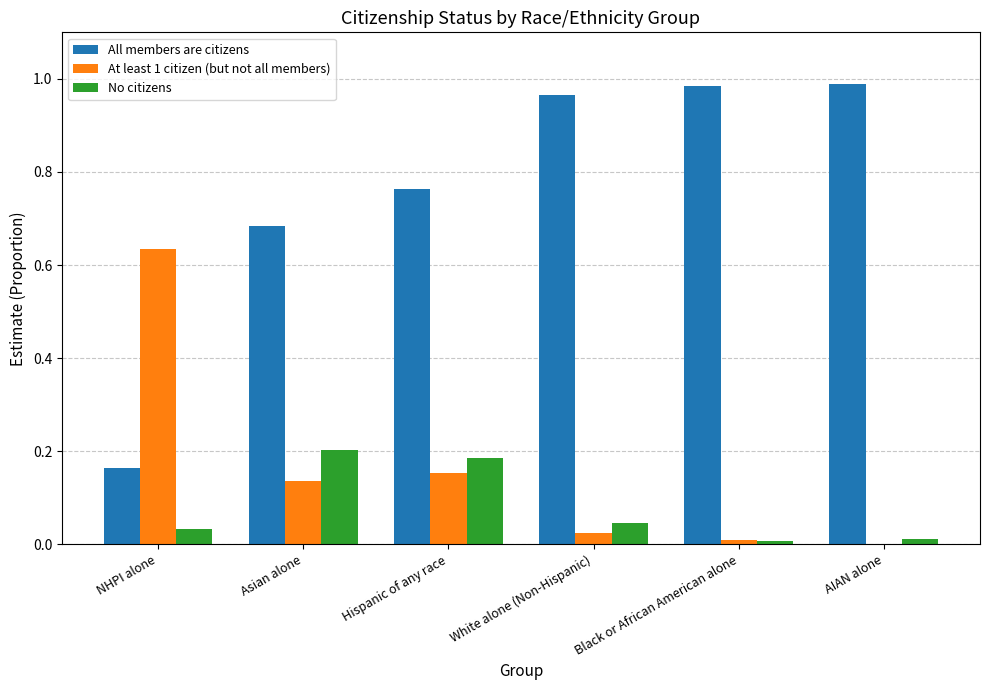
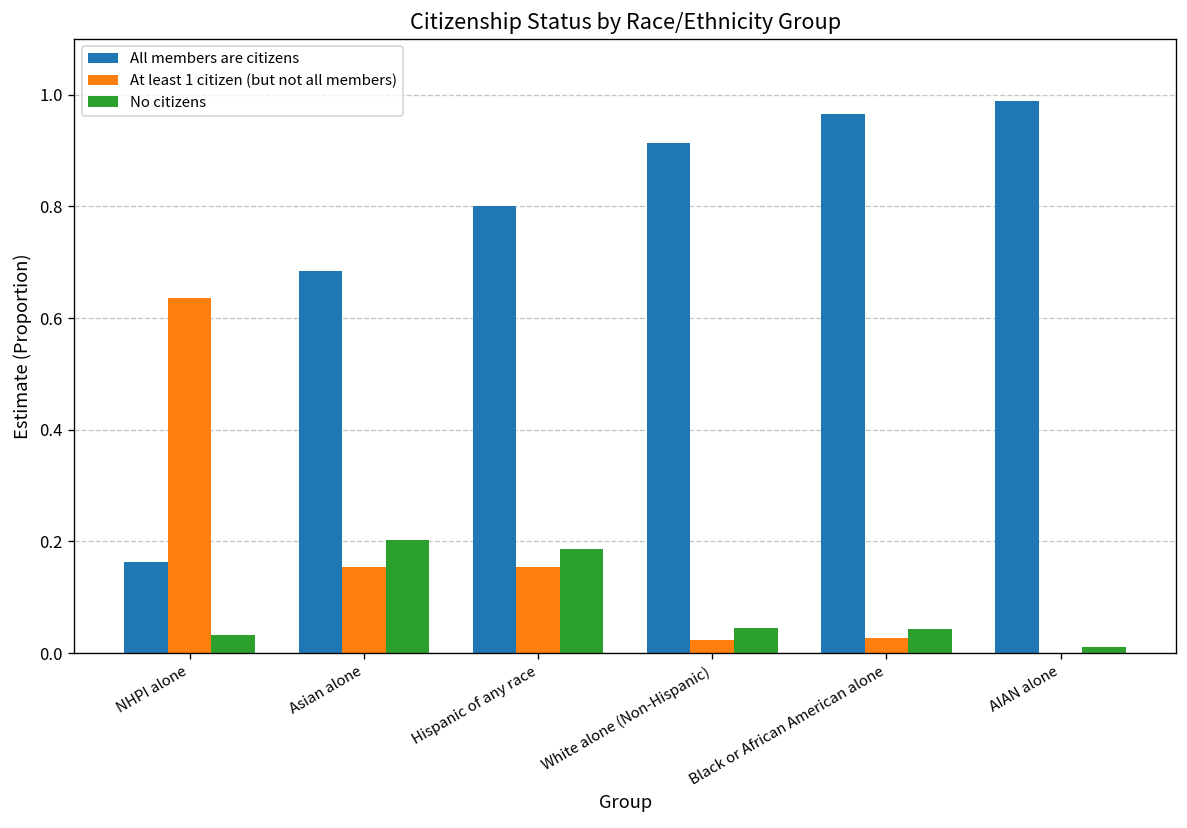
  {
    "All members are citizens": {
      "NHPI alone": 0.16,
      "Asian alone": 0.68,
-     "Hispanic of any race": 0.76,
-     "White alone (Non-Hispanic)": 0.97,
-     "Black or African American alone": 0.98,
+     "Hispanic of any race": 0.80,
+     "White alone (Non-Hispanic)": 0.91,
+     "Black or African American alone": 0.97,
      "AIAN alone": 0.99
    },
    "At least 1 citizen (but not all members)": {
      "NHPI alone": 0.64,
-     "Asian alone": 0.14,
+     "Asian alone": 0.15,
      "Hispanic of any race": 0.15,
      "White alone (Non-Hispanic)": 0.02,
-     "Black or African American alone": 0.01,
+     "Black or African American alone": 0.03,
      "AIAN alone": 0.00
    },
    "No citizens": {
      "NHPI alone": 0.03,
      "Asian alone": 0.20,
      "Hispanic of any race": 0.19,
      "White alone (Non-Hispanic)": 0.04,
-     "Black or African American alone": 0.01,
+     "Black or African American alone": 0.04,
      "AIAN alone": 0.01
    }
  }
